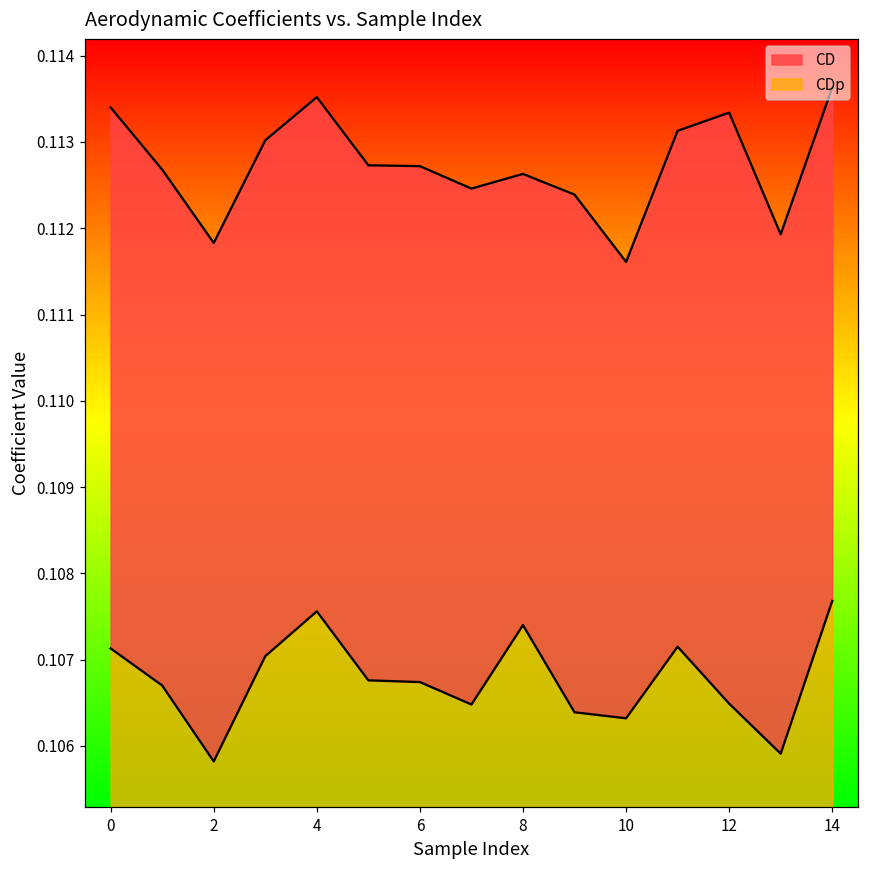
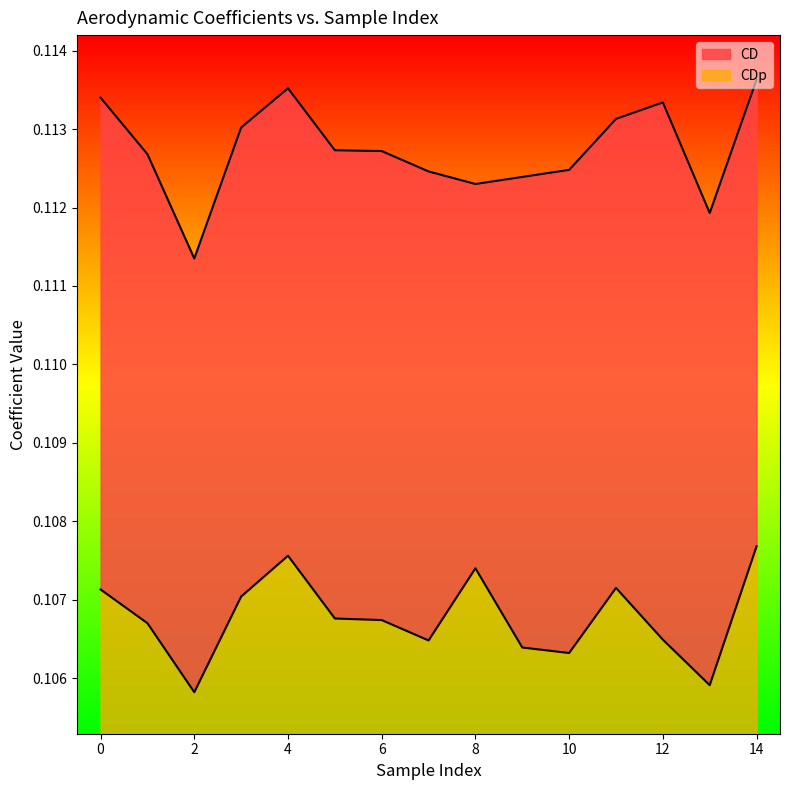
  {
    "CD": {
      "0": 0.1134,
-     "2": 0.1118,
+     "2": 0.1114,
      "4": 0.1135,
      "6": 0.1127,
-     "8": 0.1126,
-     "10": 0.1116,
+     "8": 0.1123,
+     "10": 0.1125,
      "12": 0.1133
    },
    "CDp": {
      "0": 0.1071,
      "2": 0.1058,
      "4": 0.1076,
      "6": 0.1067,
      "8": 0.1074,
      "10": 0.1063,
      "12": 0.1065,
      "14": 0.1077
    }
  }
